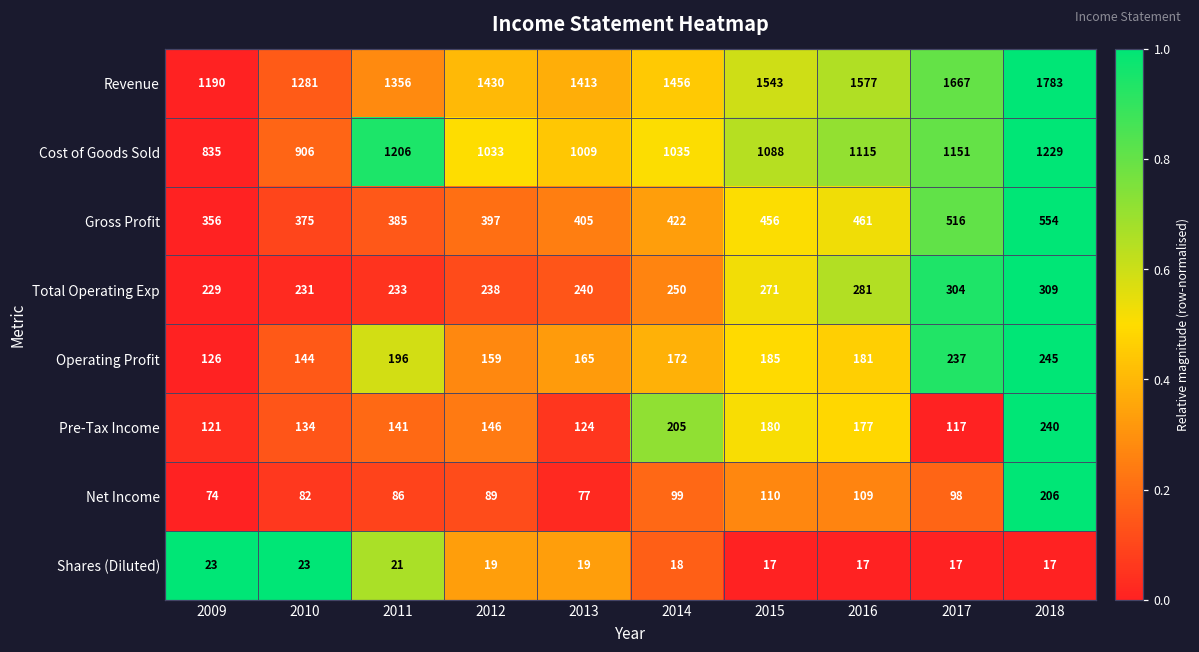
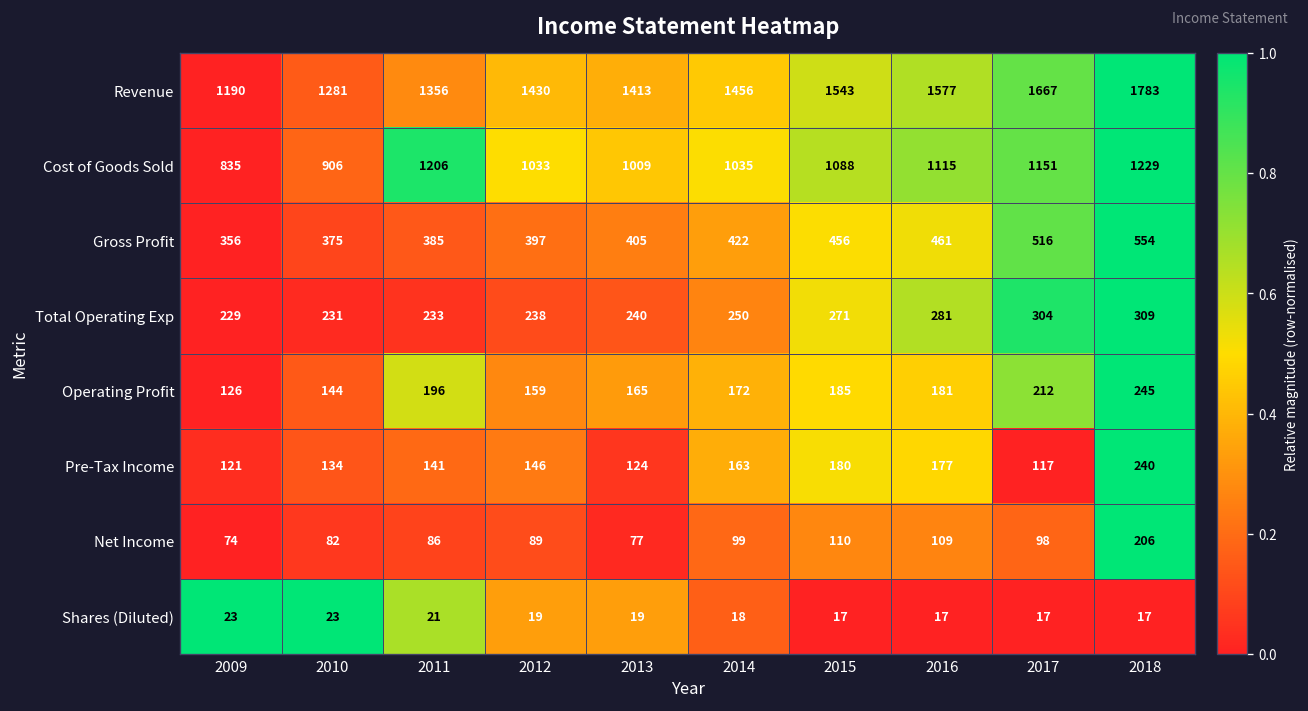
  {
    "Revenue": {
      "2009": 1190,
      "2010": 1281,
      "2011": 1356,
      "2012": 1430,
      "2013": 1413,
      "2014": 1456,
      "2015": 1543,
      "2016": 1577,
      "2017": 1667,
      "2018": 1783
    },
    "Cost of Goods Sold": {
      "2009": 835,
      "2010": 906,
      "2011": 1206,
      "2012": 1033,
      "2013": 1009,
      "2014": 1035,
      "2015": 1088,
      "2016": 1115,
      "2017": 1151,
      "2018": 1229
    },
    "Gross Profit": {
      "2009": 356,
      "2010": 375,
      "2011": 385,
      "2012": 397,
      "2013": 405,
      "2014": 422,
      "2015": 456,
      "2016": 461,
      "2017": 516,
      "2018": 554
    },
    "Total Operating Exp": {
      "2009": 229,
      "2010": 231,
      "2011": 233,
      "2012": 238,
      "2013": 240,
      "2014": 250,
      "2015": 271,
      "2016": 281,
      "2017": 304,
      "2018": 309
    },
    "Operating Profit": {
      "2009": 126,
      "2010": 144,
      "2011": 196,
      "2012": 159,
      "2013": 165,
      "2014": 172,
      "2015": 185,
      "2016": 181,
-     "2017": 237,
+     "2017": 212,
      "2018": 245
    },
    "Pre-Tax Income": {
      "2009": 121,
      "2010": 134,
      "2011": 141,
      "2012": 146,
      "2013": 124,
-     "2014": 205,
+     "2014": 163,
      "2015": 180,
      "2016": 177,
      "2017": 117,
      "2018": 240
    },
    "Net Income": {
      "2009": 74,
      "2010": 82,
      "2011": 86,
      "2012": 89,
      "2013": 77,
      "2014": 99,
      "2015": 110,
      "2016": 109,
      "2017": 98,
      "2018": 206
    },
    "Shares (Diluted)": {
      "2009": 23,
      "2010": 23,
      "2011": 21,
      "2012": 19,
      "2013": 19,
      "2014": 18,
      "2015": 17,
      "2016": 17,
      "2017": 17,
      "2018": 17
    }
  }
